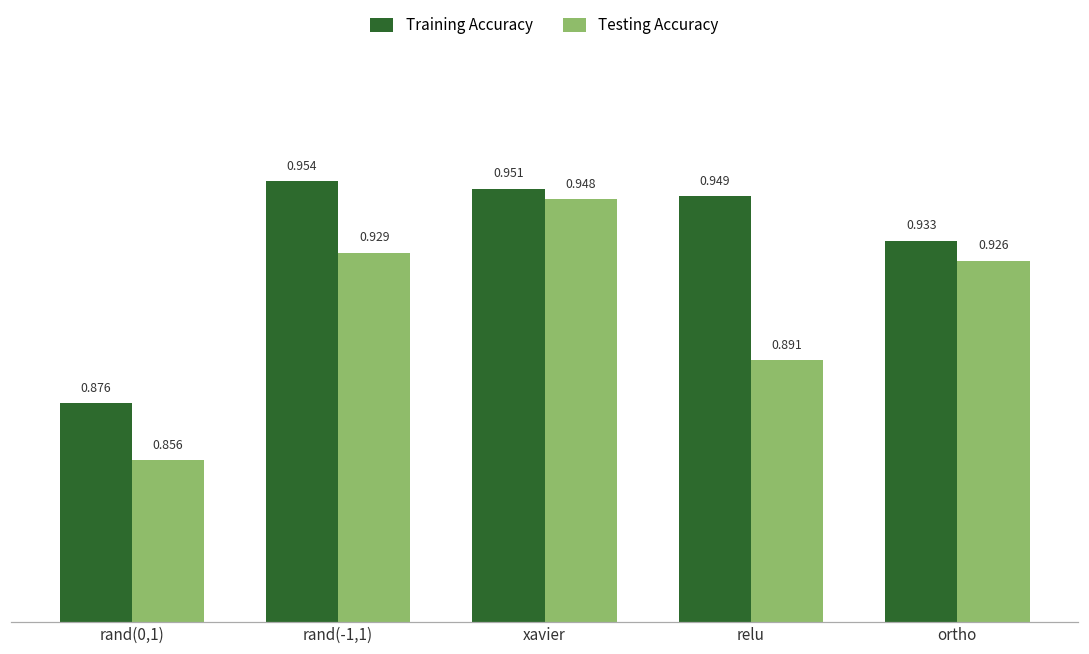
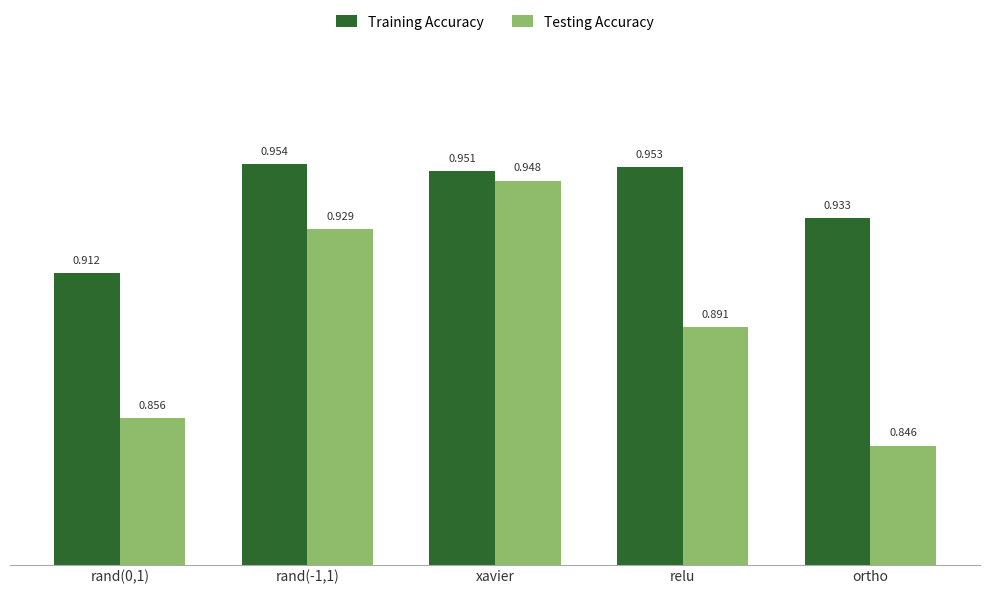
  {
    "Training Accuracy": {
-     "rand(0,1)": 0.876,
+     "rand(0,1)": 0.912,
      "rand(-1,1)": 0.954,
      "xavier": 0.951,
-     "relu": 0.949,
+     "relu": 0.953,
      "ortho": 0.933
    },
    "Testing Accuracy": {
      "rand(0,1)": 0.856,
      "rand(-1,1)": 0.929,
      "xavier": 0.948,
      "relu": 0.891,
-     "ortho": 0.926
+     "ortho": 0.846
    }
  }
